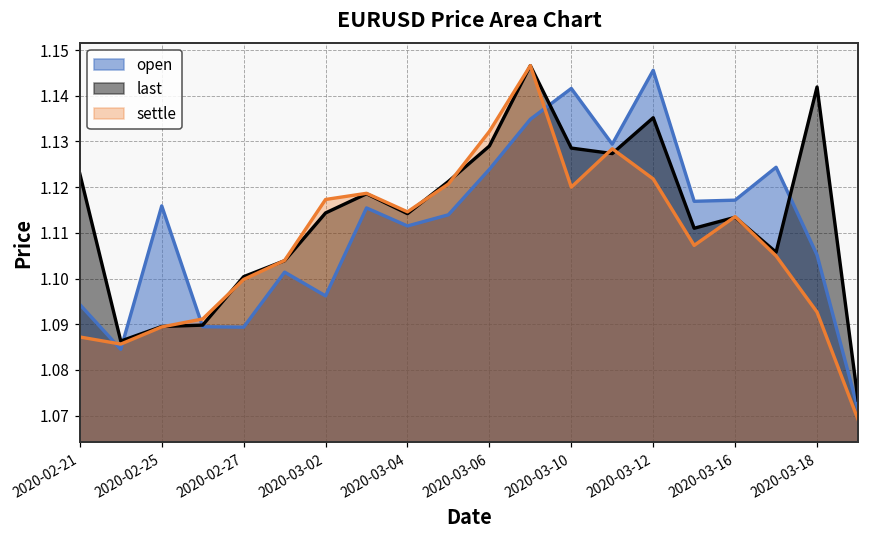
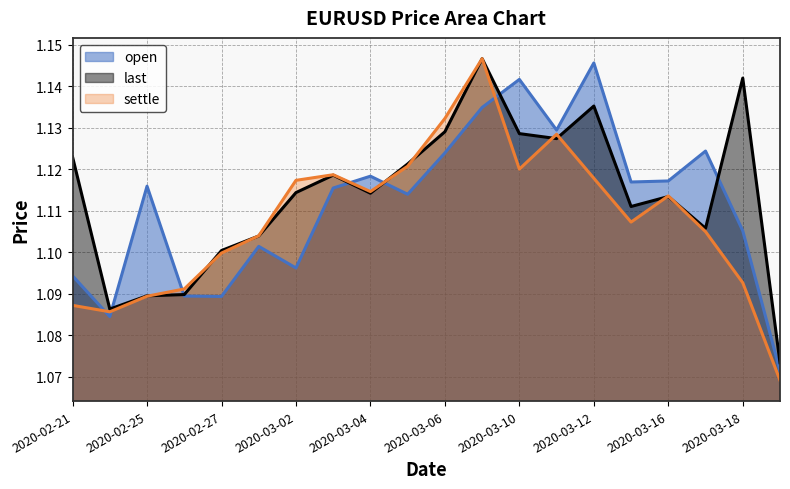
  {
    "open": {
      "2020-02-21": 1.094,
      "2020-02-25": 1.116,
      "2020-02-27": 1.089,
      "2020-03-02": 1.096,
-     "2020-03-04": 1.112,
+     "2020-03-04": 1.118,
      "2020-03-06": 1.124,
      "2020-03-10": 1.142,
      "2020-03-12": 1.146,
      "2020-03-16": 1.117,
      "2020-03-18": 1.105
    },
    "last": {
      "2020-02-21": 1.123,
      "2020-03-02": 1.114,
      "2020-03-06": 1.129,
      "2020-03-10": 1.129,
      "2020-03-12": 1.135,
      "2020-03-18": 1.142
    },
    "settle": {
      "2020-02-21": 1.087,
      "2020-03-02": 1.117,
      "2020-03-06": 1.132,
      "2020-03-10": 1.120,
-     "2020-03-12": 1.122,
+     "2020-03-12": 1.118,
      "2020-03-18": 1.093
    }
  }
